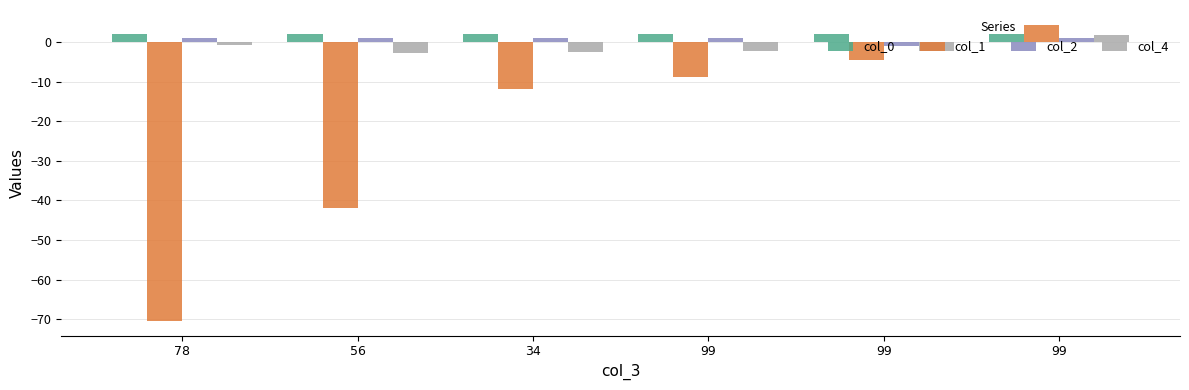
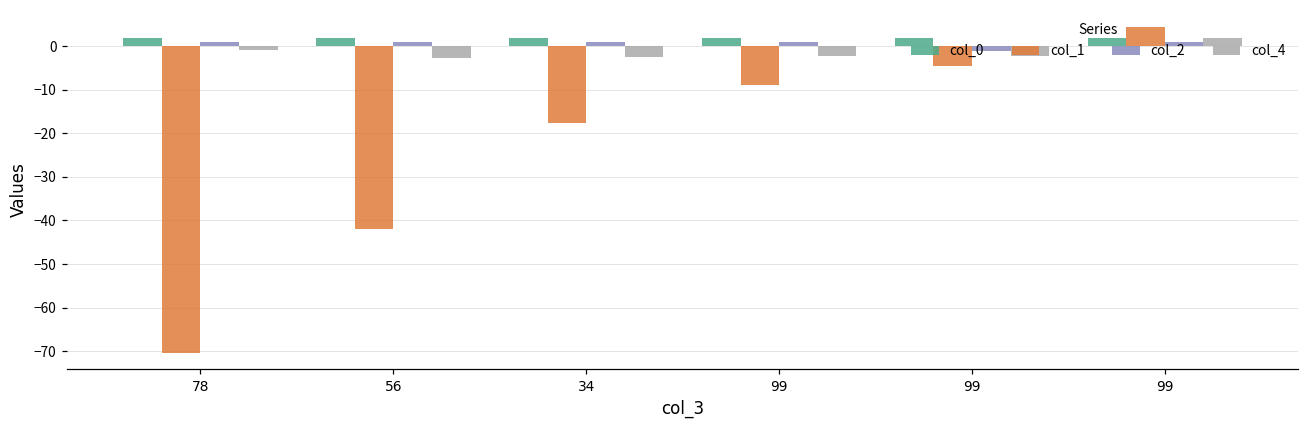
  {
    "col_0": {
      "78": 2,
      "56": 2,
      "34": 2
    },
    "col_1": {
      "78": -70,
      "56": -42,
-     "34": -12
+     "34": -18
    }
  }
